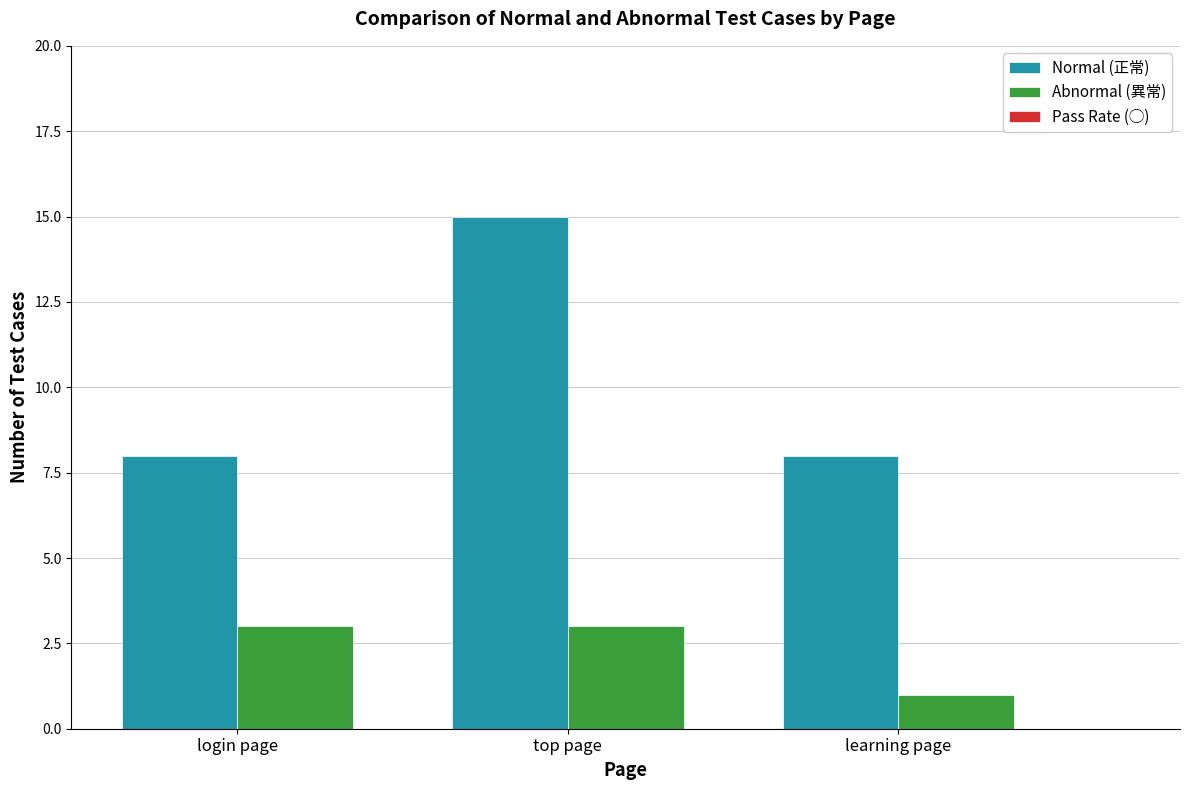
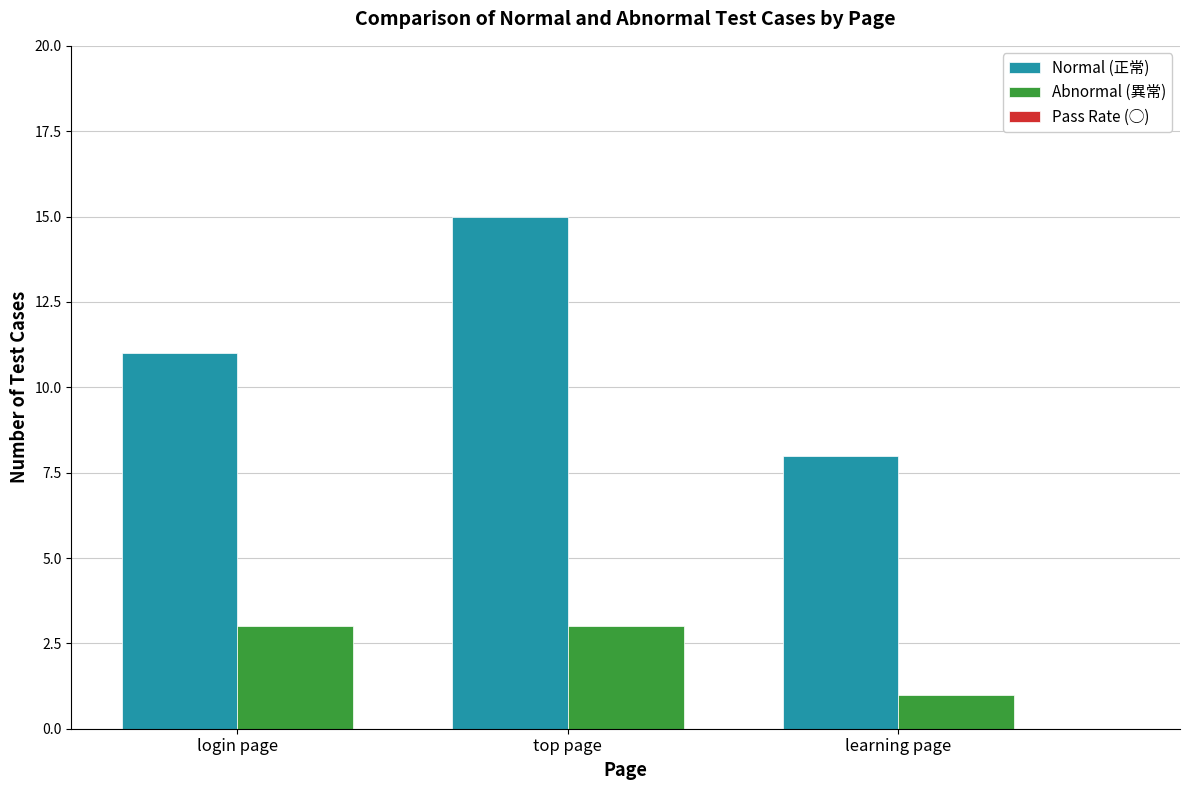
  {
    "Normal (正常)": {
-     "login page": 8,
+     "login page": 11,
      "top page": 15,
      "learning page": 8
    },
    "Abnormal (異常)": {
      "login page": 3,
      "top page": 3,
      "learning page": 1
    }
  }
